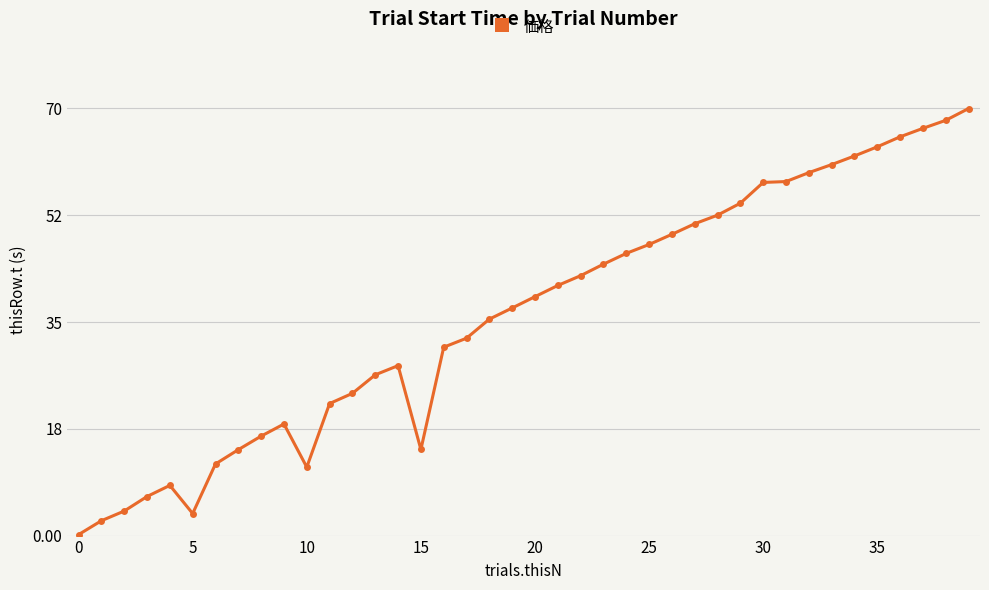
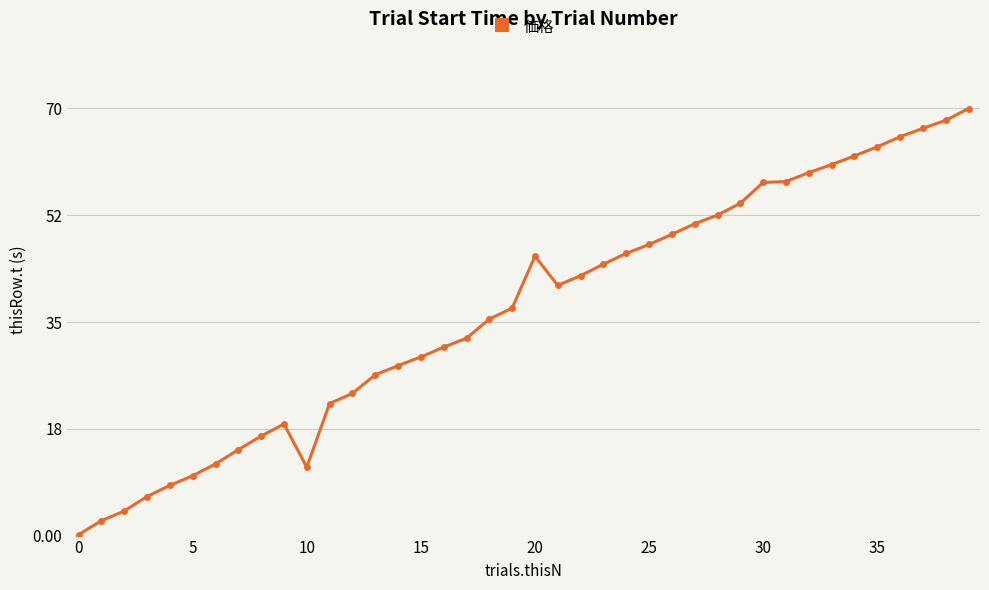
  {
    "0": 0,
-   "5": 4,
+   "5": 10,
    "10": 11,
-   "15": 14,
-   "20": 39,
+   "15": 29,
+   "20": 46,
    "25": 48,
    "30": 58,
    "35": 64
  }
